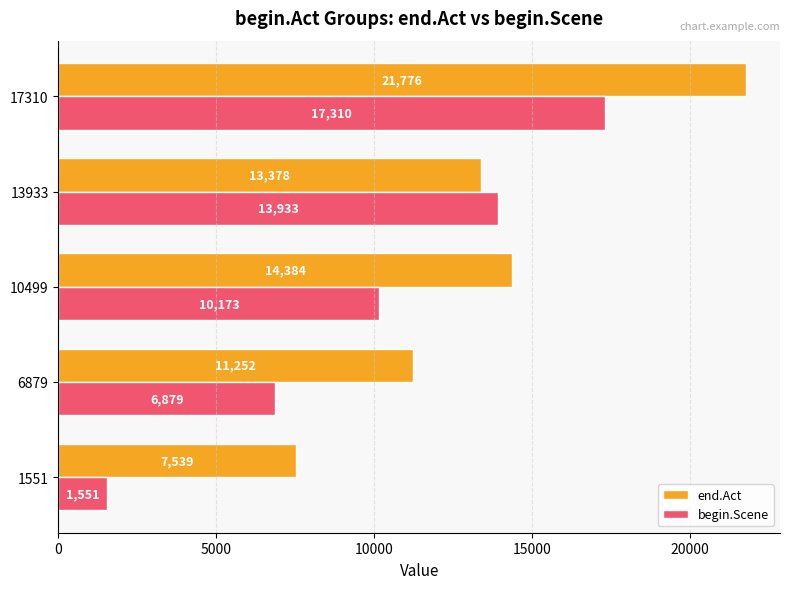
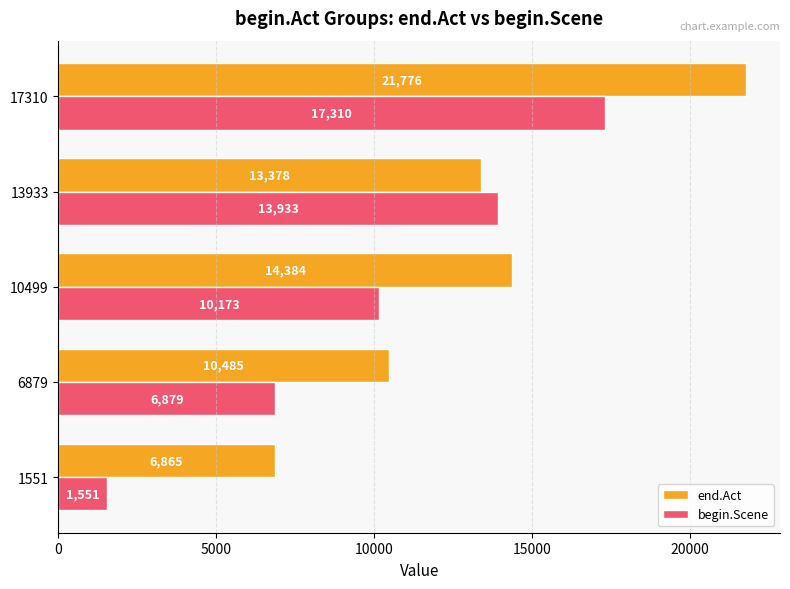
  {
    "end.Act": {
      "17310": "21,776",
      "13933": "13,378",
      "10499": "14,384",
-     "6879": "11,252",
-     "1551": "7,539"
+     "6879": "10,485",
+     "1551": "6,865"
    },
    "begin.Scene": {
      "17310": "17,310",
      "13933": "13,933",
      "10499": "10,173",
      "6879": "6,879",
      "1551": "1,551"
    }
  }
